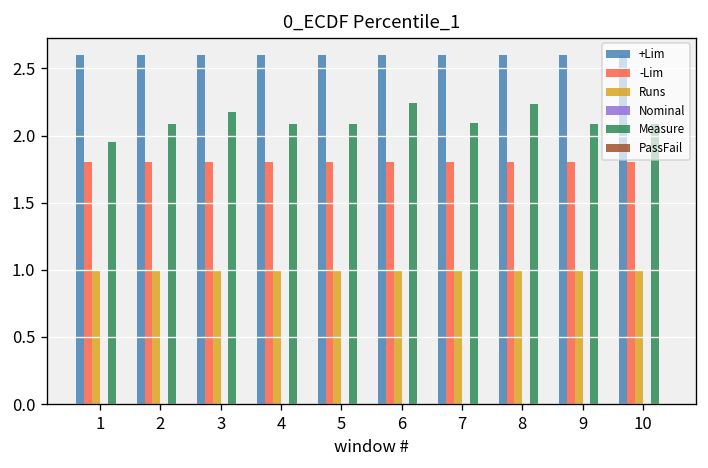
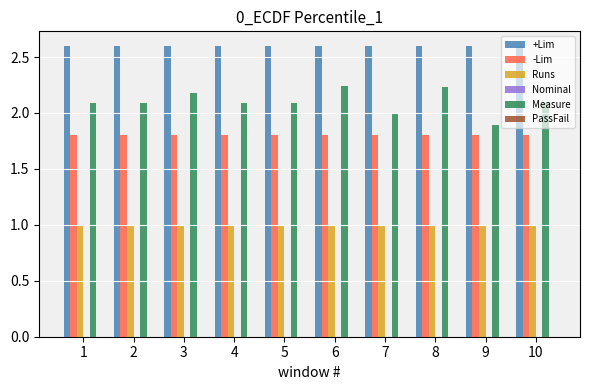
  {
    "+Lim": {
      "1": 2.60,
      "2": 2.60,
      "3": 2.60,
      "4": 2.60,
      "5": 2.60,
      "6": 2.60,
      "7": 2.60,
      "8": 2.60,
      "9": 2.60
    },
    "-Lim": {
      "1": 1.80,
      "2": 1.80,
      "3": 1.80,
      "4": 1.80,
      "5": 1.80,
      "6": 1.80,
      "7": 1.80,
      "8": 1.80,
      "9": 1.80,
      "10": 1.80
    },
    "Runs": {
      "1": 1.00,
      "2": 1.00,
      "3": 1.00,
      "4": 1.00,
      "5": 1.00,
      "6": 1.00,
      "7": 1.00,
      "8": 1.00,
      "9": 1.00,
      "10": 1.00
    },
    "Nominal": {
      "1": 0.00,
      "2": 0.00,
      "3": 0.00,
      "4": 0.00,
      "5": 0.00,
      "6": 0.00,
      "7": 0.00,
      "8": 0.00,
      "9": 0.00,
      "10": 0.00
    },
    "Measure": {
-     "1": 1.95,
+     "1": 2.09,
      "2": 2.09,
      "3": 2.18,
      "4": 2.09,
      "5": 2.09,
      "6": 2.24,
-     "7": 2.09,
+     "7": 2.00,
      "8": 2.23,
-     "9": 2.09
+     "9": 1.89
    },
    "PassFail": {
      "1": 0.00,
      "2": 0.00,
      "3": 0.00,
      "4": 0.00,
      "5": 0.00,
      "6": 0.00,
      "7": 0.00,
      "8": 0.00,
      "9": 0.00,
      "10": 0.00
    }
  }
